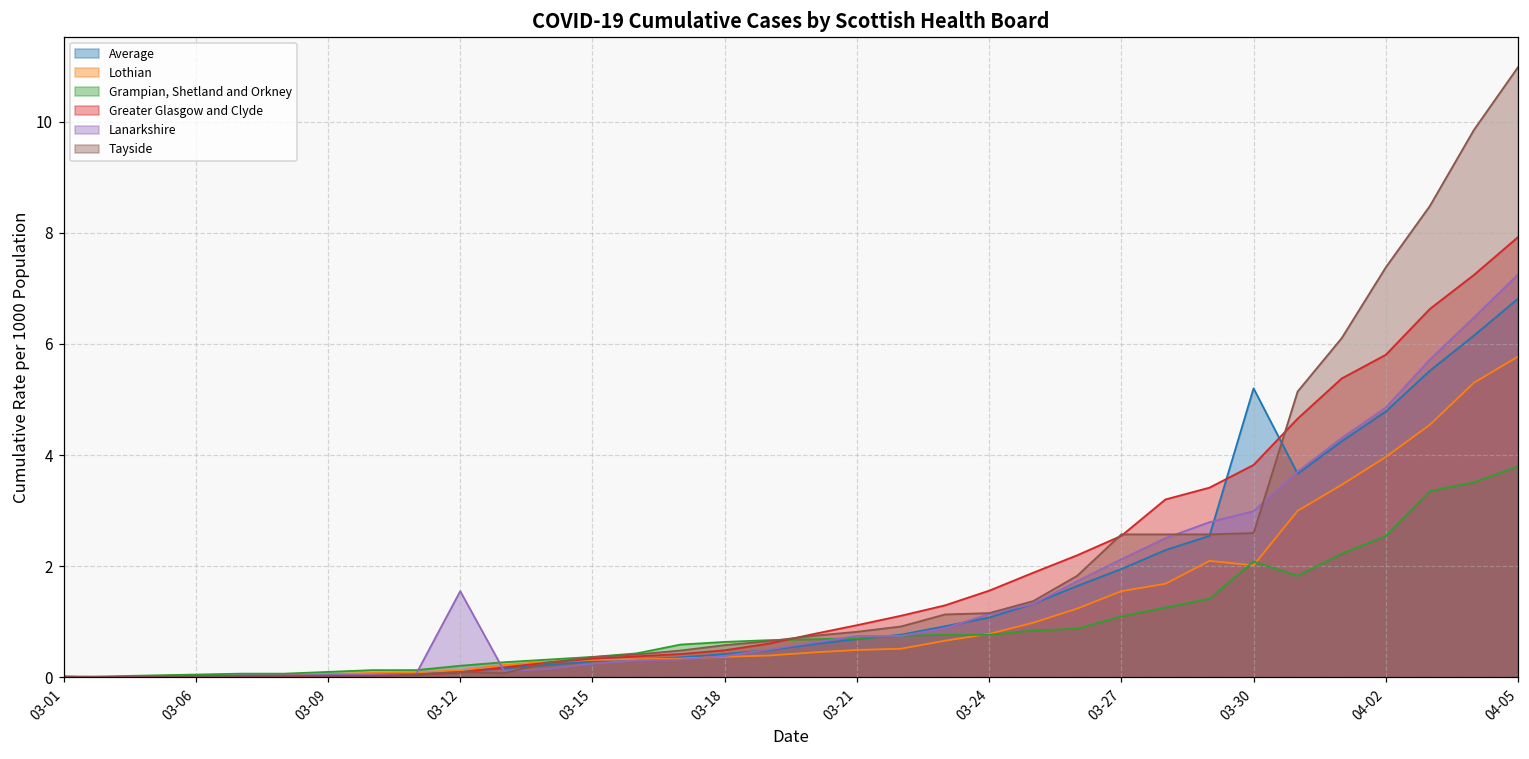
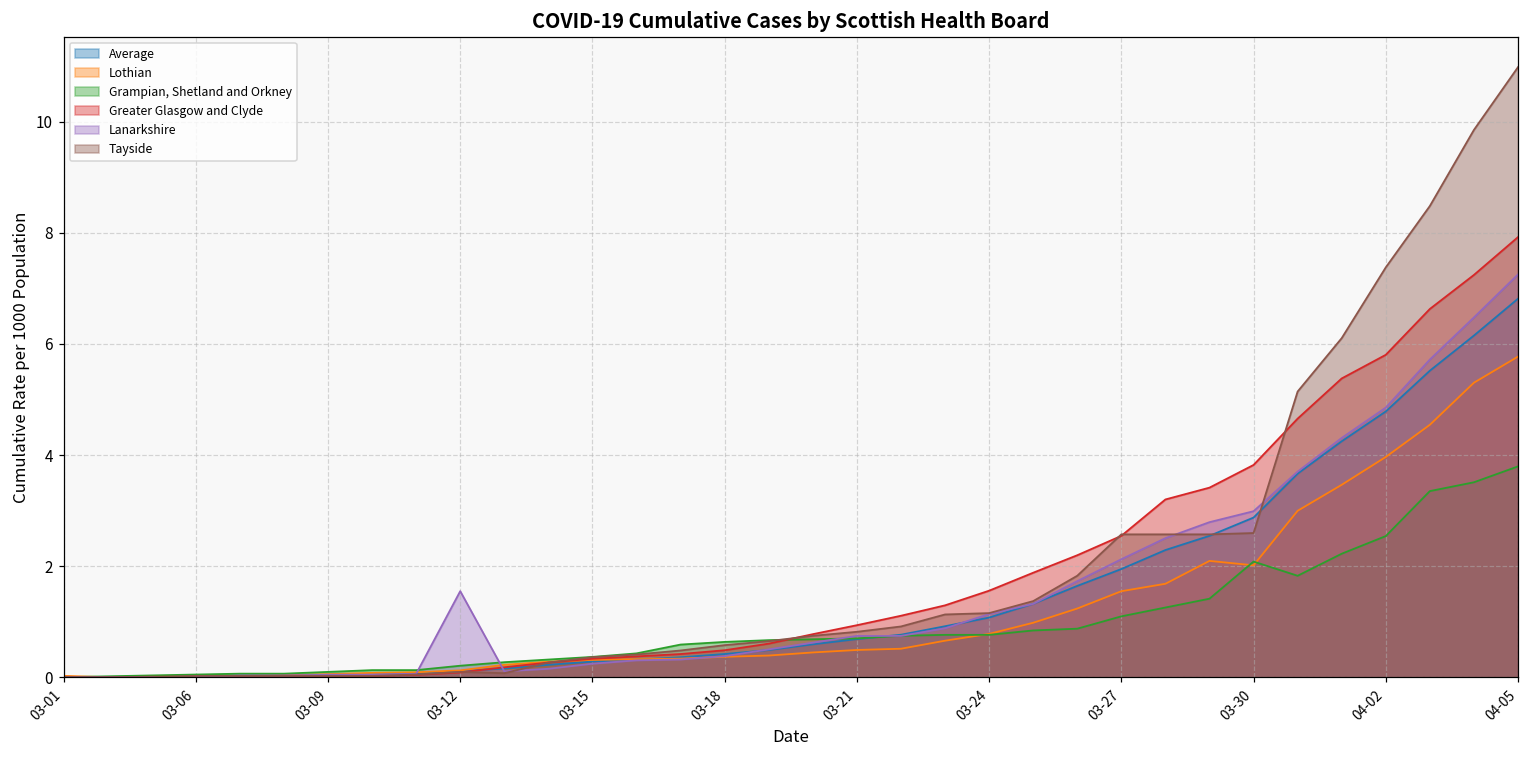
  {
    "Average": {
      "03-24": 1.1,
      "03-27": 1.9,
-     "03-30": 5.2,
+     "03-30": 2.9,
      "04-02": 4.8,
      "04-05": 6.8
    },
    "Lothian": {
      "03-21": 0.5,
      "03-27": 1.5,
      "03-30": 2.0,
      "04-02": 4.0,
      "04-05": 5.8
    },
    "Grampian, Shetland and Orkney": {
      "03-12": 0.2,
      "03-18": 0.6,
      "03-27": 1.1,
      "03-30": 2.1,
      "04-02": 2.5,
      "04-05": 3.8
    },
    "Lanarkshire": {
      "03-12": 1.5,
      "03-27": 2.1,
      "03-30": 3.0,
      "04-02": 4.9,
      "04-05": 7.3
    }
  }
